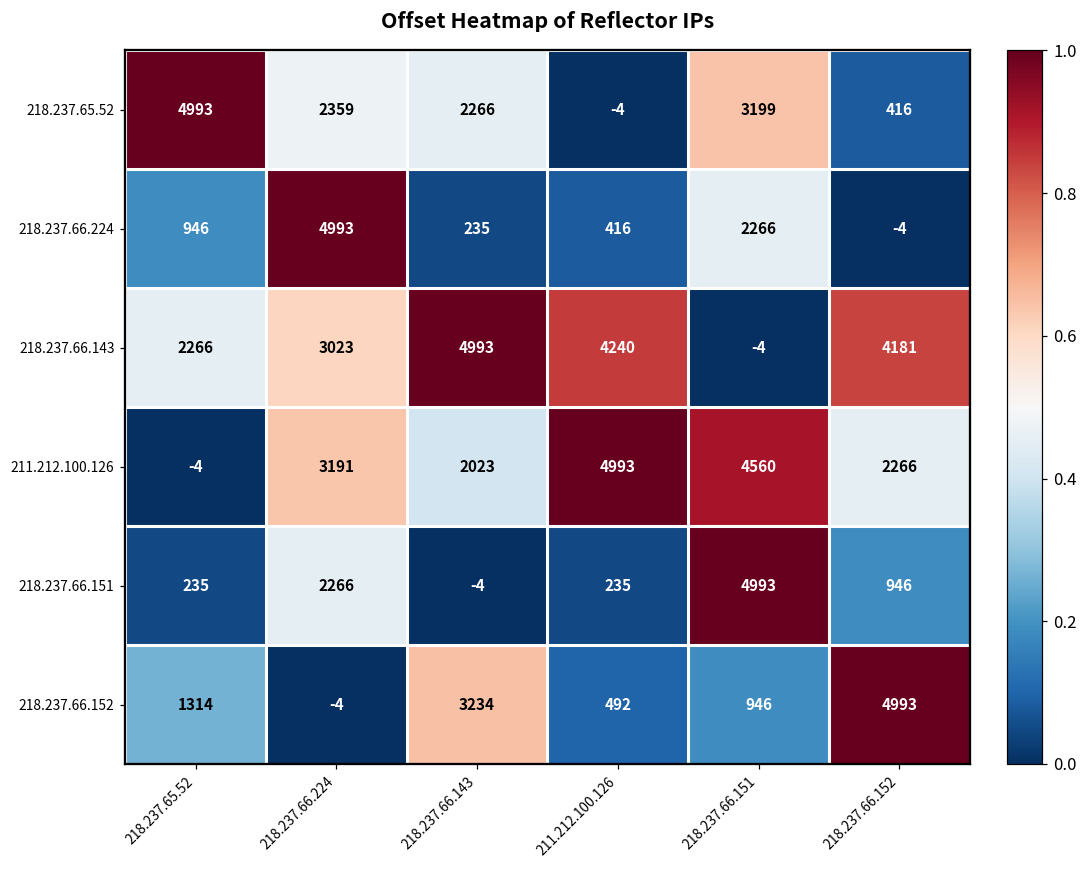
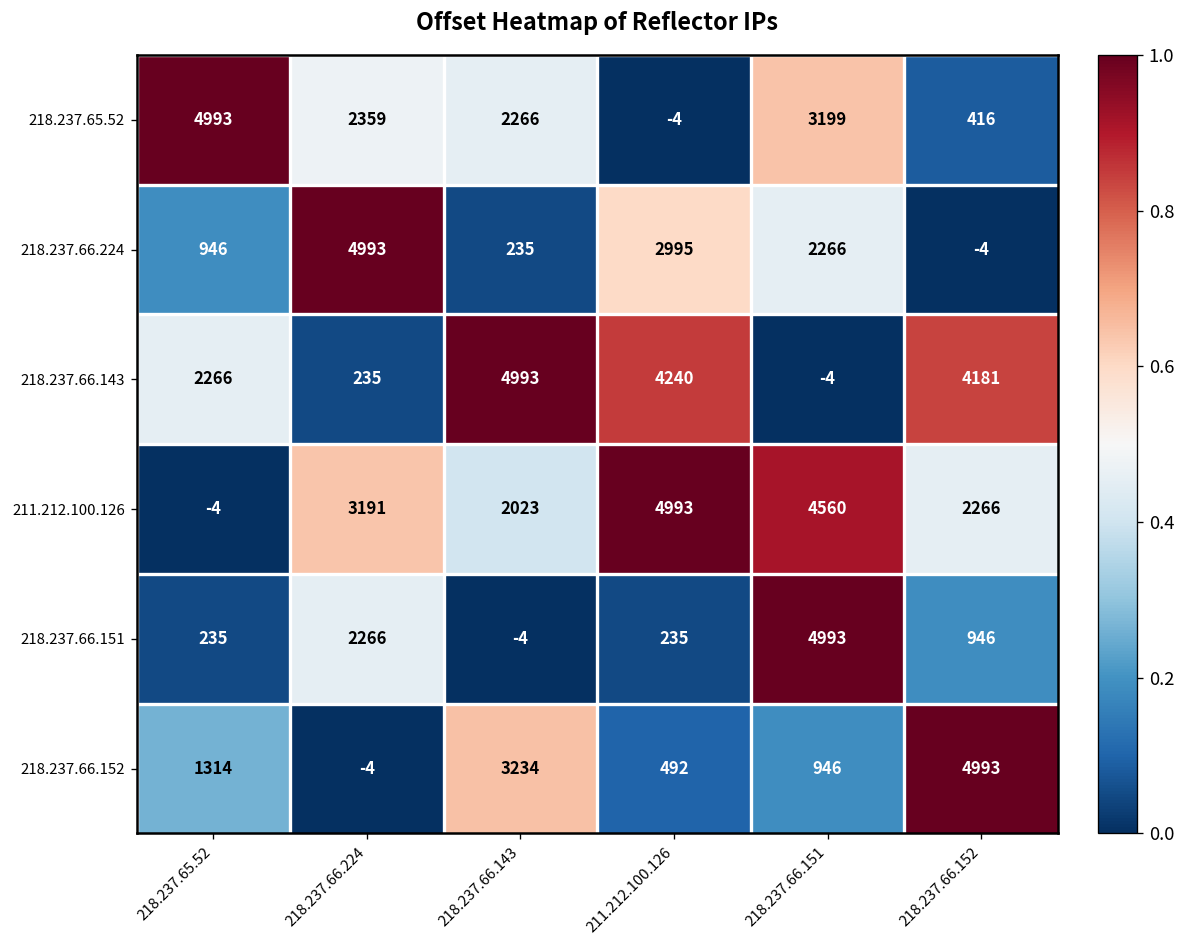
  {
    "218.237.65.52": {
      "218.237.65.52": 4993,
      "218.237.66.224": 2359,
      "218.237.66.143": 2266,
      "211.212.100.126": -4,
      "218.237.66.151": 3199,
      "218.237.66.152": 416
    },
    "218.237.66.224": {
      "218.237.65.52": 946,
      "218.237.66.224": 4993,
      "218.237.66.143": 235,
-     "211.212.100.126": 416,
+     "211.212.100.126": 2995,
      "218.237.66.151": 2266,
      "218.237.66.152": -4
    },
    "218.237.66.143": {
      "218.237.65.52": 2266,
-     "218.237.66.224": 3023,
+     "218.237.66.224": 235,
      "218.237.66.143": 4993,
      "211.212.100.126": 4240,
      "218.237.66.151": -4,
      "218.237.66.152": 4181
    },
    "211.212.100.126": {
      "218.237.65.52": -4,
      "218.237.66.224": 3191,
      "218.237.66.143": 2023,
      "211.212.100.126": 4993,
      "218.237.66.151": 4560,
      "218.237.66.152": 2266
    },
    "218.237.66.151": {
      "218.237.65.52": 235,
      "218.237.66.224": 2266,
      "218.237.66.143": -4,
      "211.212.100.126": 235,
      "218.237.66.151": 4993,
      "218.237.66.152": 946
    },
    "218.237.66.152": {
      "218.237.65.52": 1314,
      "218.237.66.224": -4,
      "218.237.66.143": 3234,
      "211.212.100.126": 492,
      "218.237.66.151": 946,
      "218.237.66.152": 4993
    }
  }
